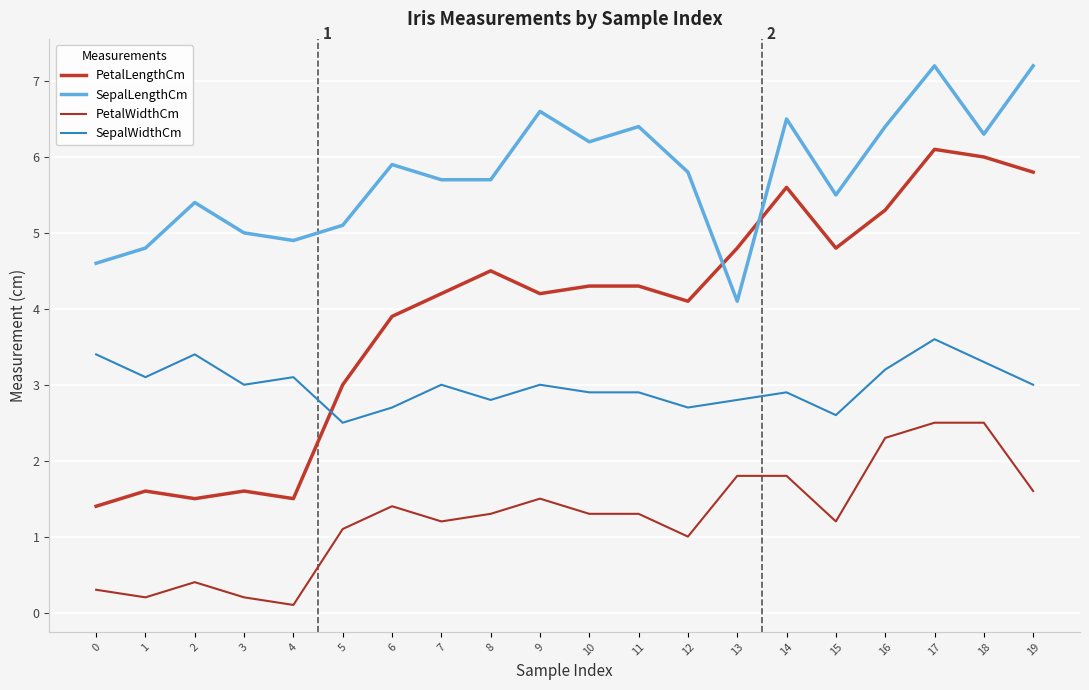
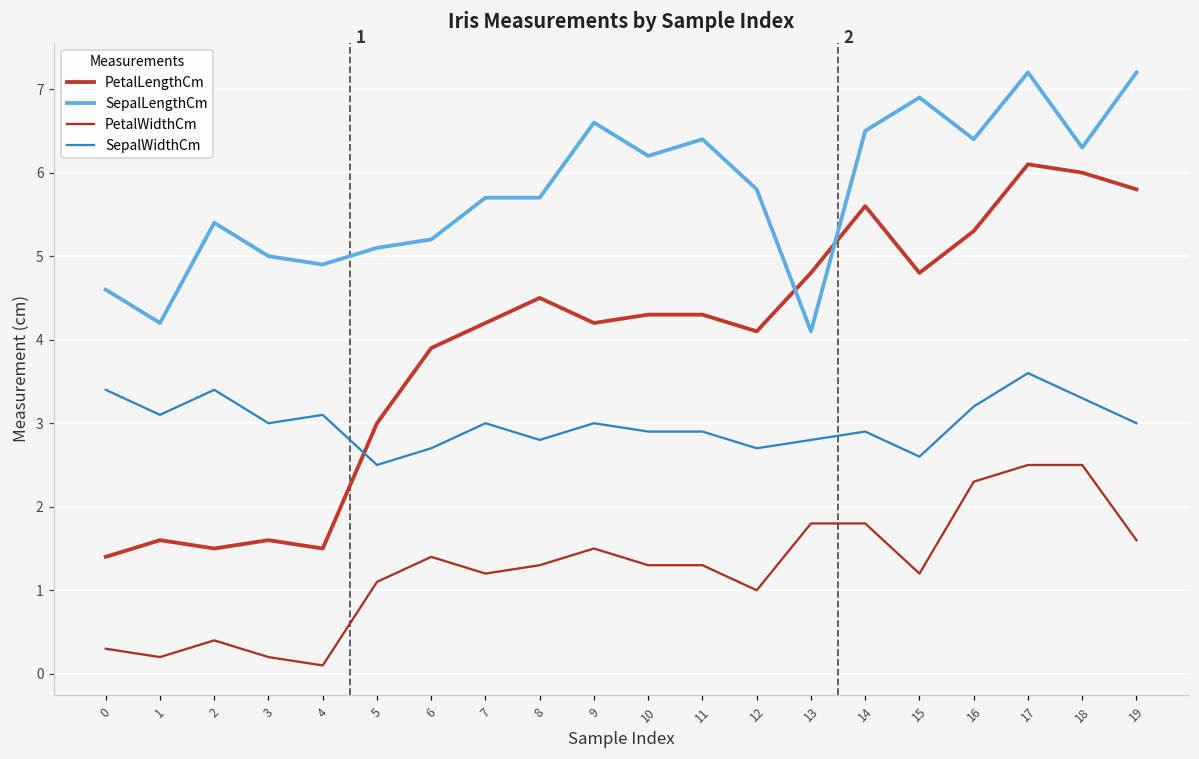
  {
    "SepalLengthCm": {
      "0": 4.6,
-     "1": 4.8,
+     "1": 4.2,
      "2": 5.4,
      "3": 5.0,
      "4": 4.9,
      "5": 5.1,
-     "6": 5.9,
+     "6": 5.2,
      "7": 5.7,
      "8": 5.7,
      "9": 6.6,
      "10": 6.2,
      "11": 6.4,
      "12": 5.8,
      "13": 4.1,
      "14": 6.5,
-     "15": 5.5,
+     "15": 6.9,
      "16": 6.4,
      "17": 7.2,
      "18": 6.3,
      "19": 7.2
    },
    "SepalWidthCm": {
      "0": 3.4,
      "1": 3.1,
      "2": 3.4,
      "3": 3.0,
      "4": 3.1,
      "5": 2.5,
      "6": 2.7,
      "7": 3.0,
      "8": 2.8,
      "9": 3.0,
      "10": 2.9,
      "11": 2.9,
      "12": 2.7,
      "13": 2.8,
      "14": 2.9,
      "15": 2.6,
      "16": 3.2,
      "17": 3.6,
      "18": 3.3,
      "19": 3.0
    }
  }
